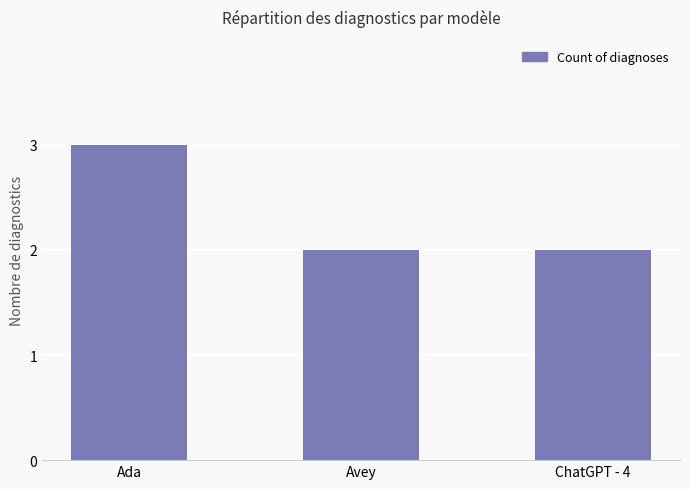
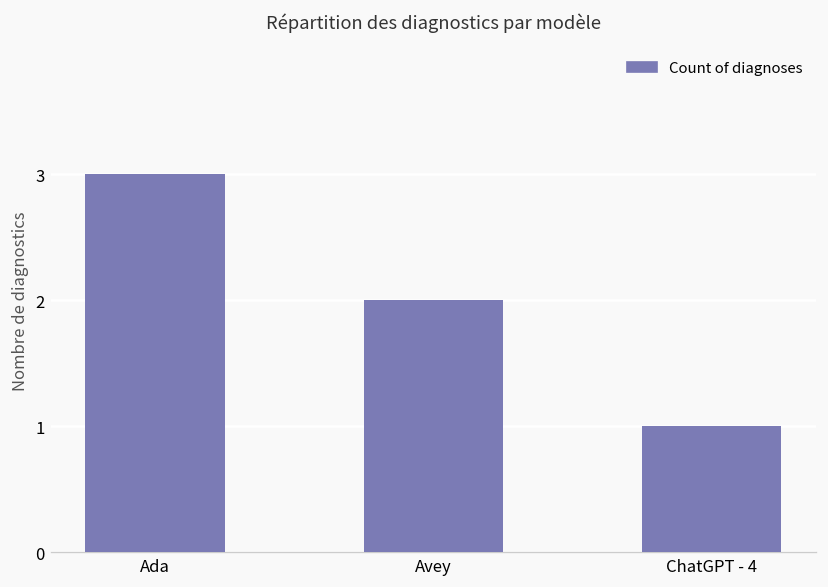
  {
    "Ada": 3,
    "Avey": 2,
-   "ChatGPT - 4": 2
+   "ChatGPT - 4": 1
  }
